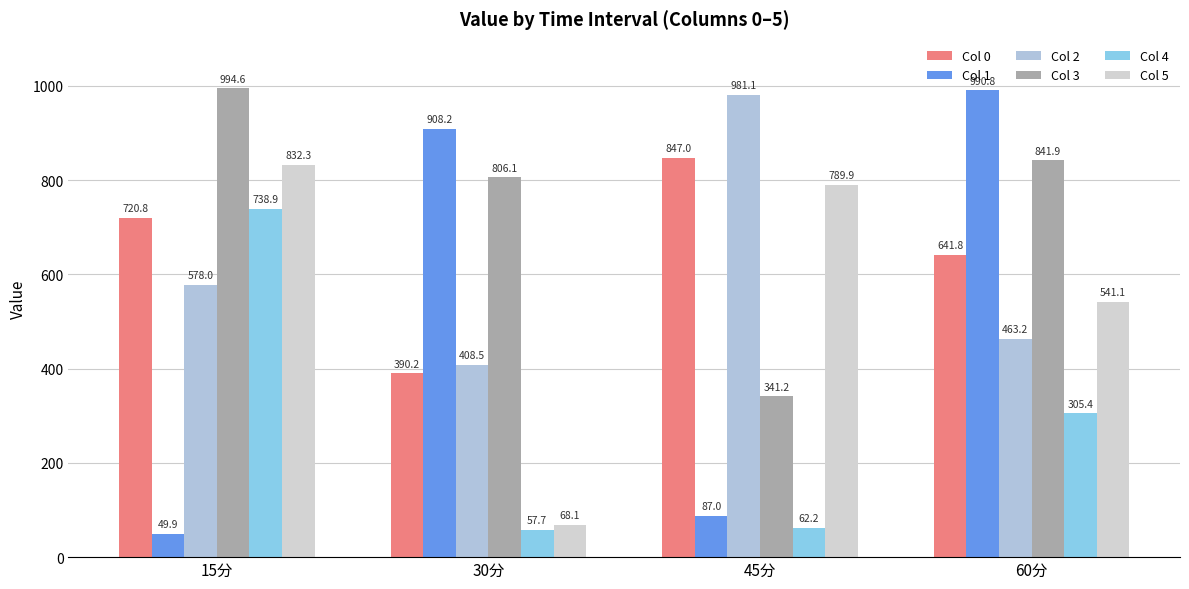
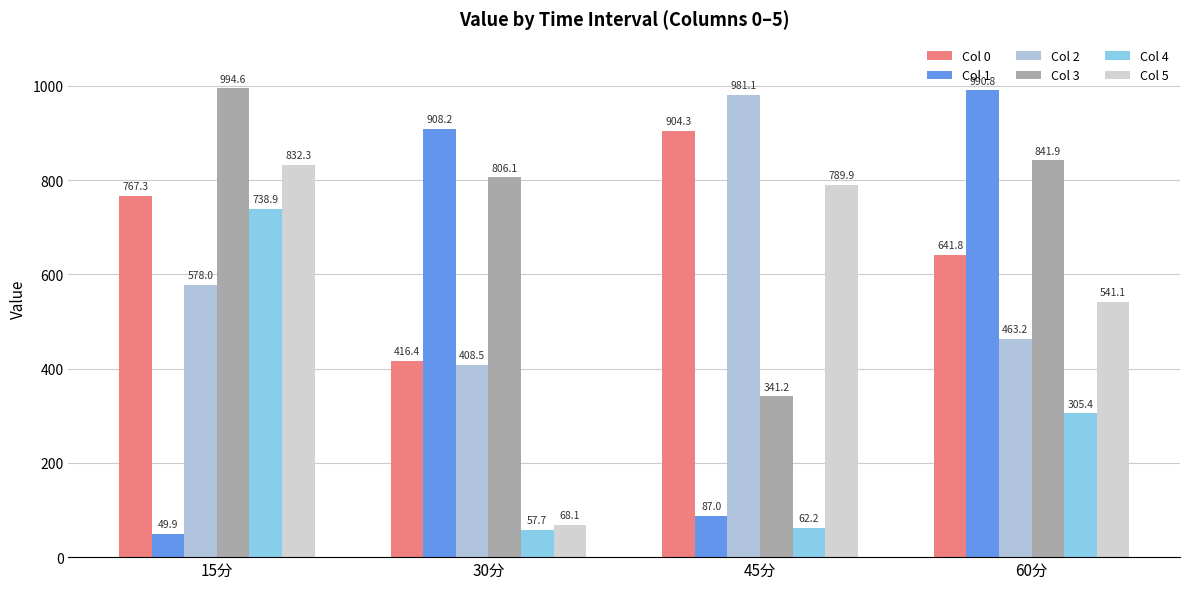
  {
    "Col 0": {
-     "15分": 720.8,
-     "30分": 390.2,
-     "45分": 847.0,
+     "15分": 767.3,
+     "30分": 416.4,
+     "45分": 904.3,
      "60分": 641.8
    },
    "Col 1": {
      "15分": 49.9,
      "30分": 908.2,
      "45分": 87.0,
      "60分": 990.8
    }
  }
